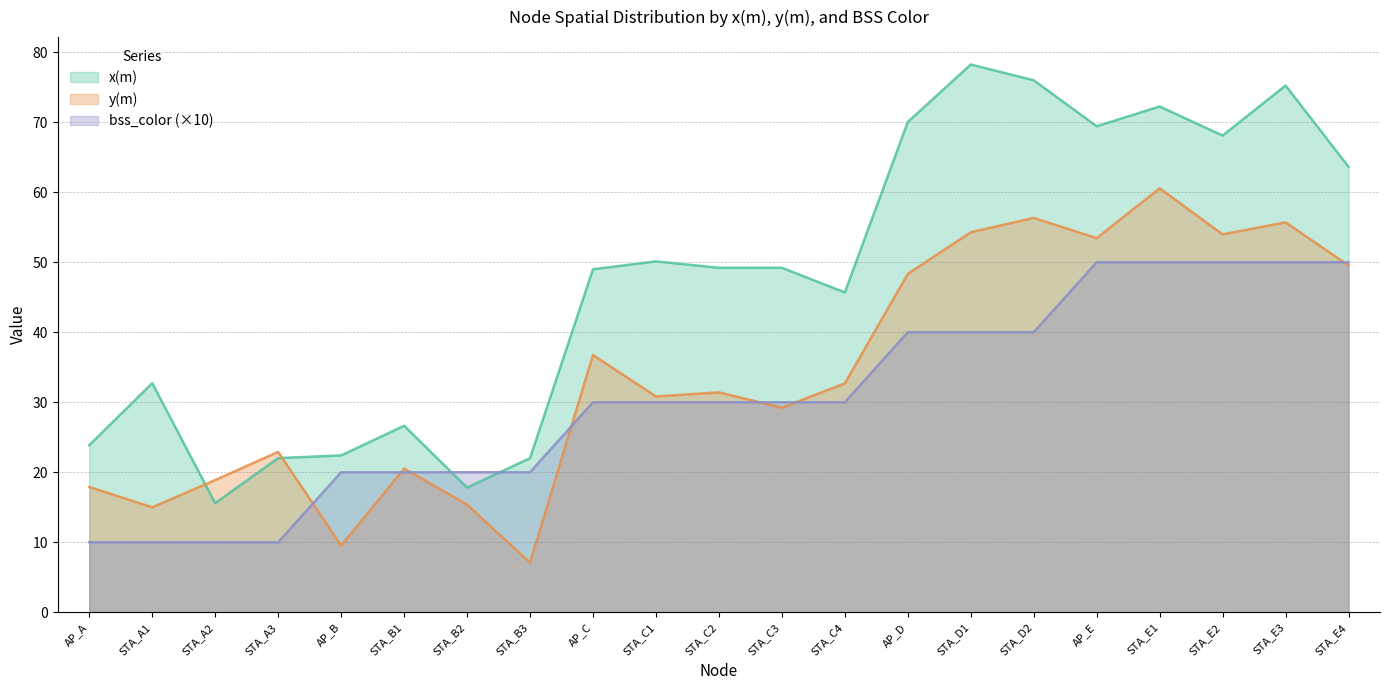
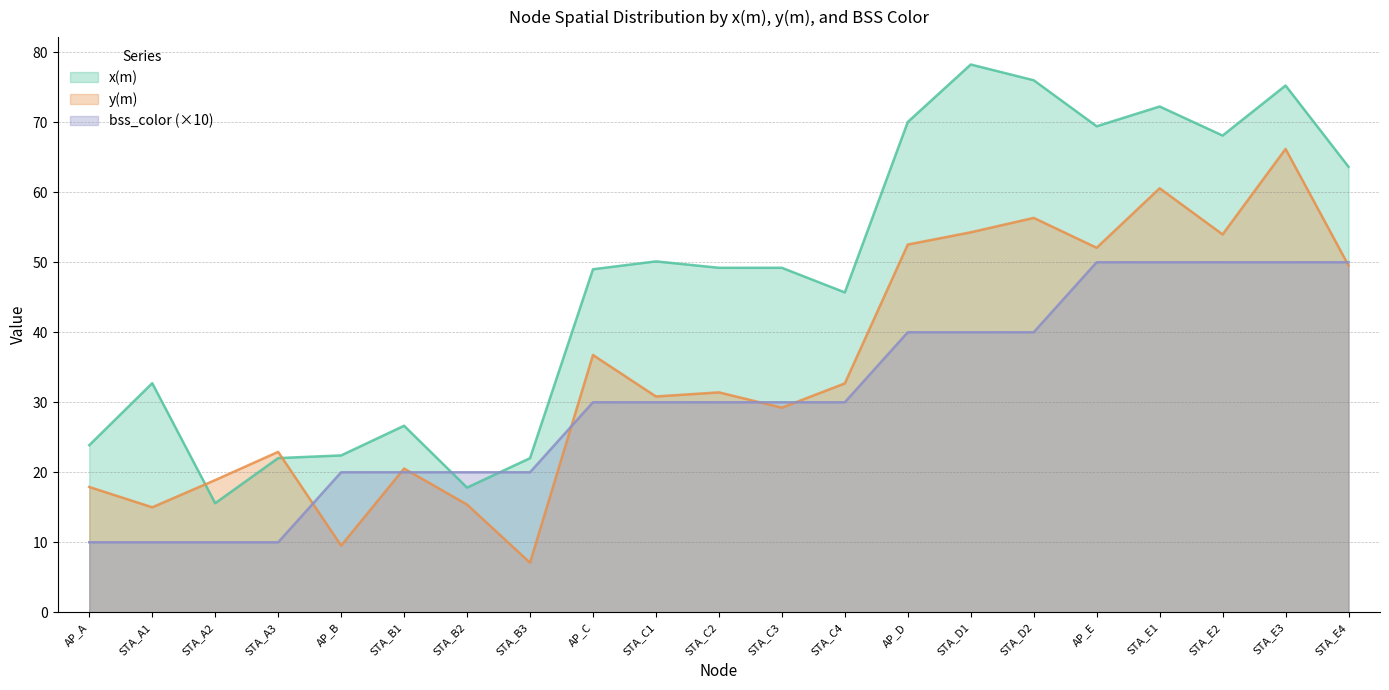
  {
    "y(m)": {
      "AP_A": 18,
      "STA_A1": 15,
      "STA_A2": 19,
      "STA_A3": 23,
      "AP_B": 10,
      "STA_B1": 21,
      "STA_B2": 15,
      "STA_B3": 7,
      "AP_C": 37,
      "STA_C1": 31,
      "STA_C2": 31,
      "STA_C3": 29,
      "STA_C4": 33,
-     "AP_D": 48,
+     "AP_D": 53,
      "STA_D1": 54,
      "STA_D2": 56,
-     "AP_E": 53,
+     "AP_E": 52,
      "STA_E1": 61,
      "STA_E2": 54,
-     "STA_E3": 56,
+     "STA_E3": 66,
      "STA_E4": 50
    }
  }
